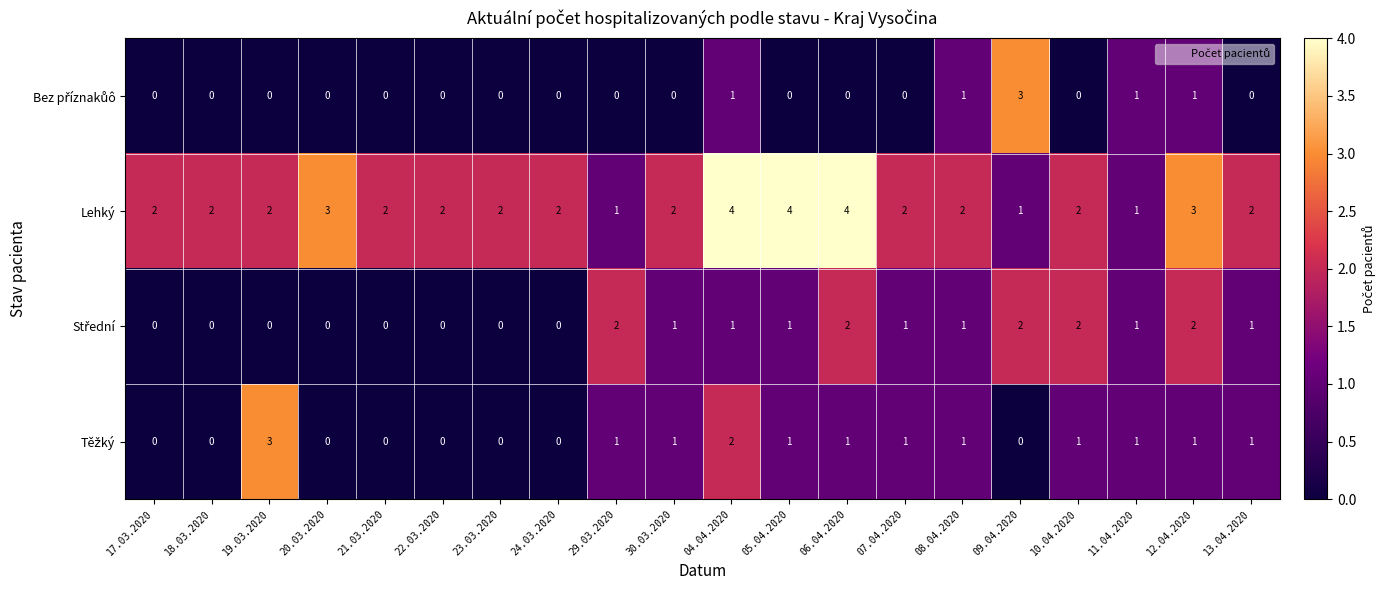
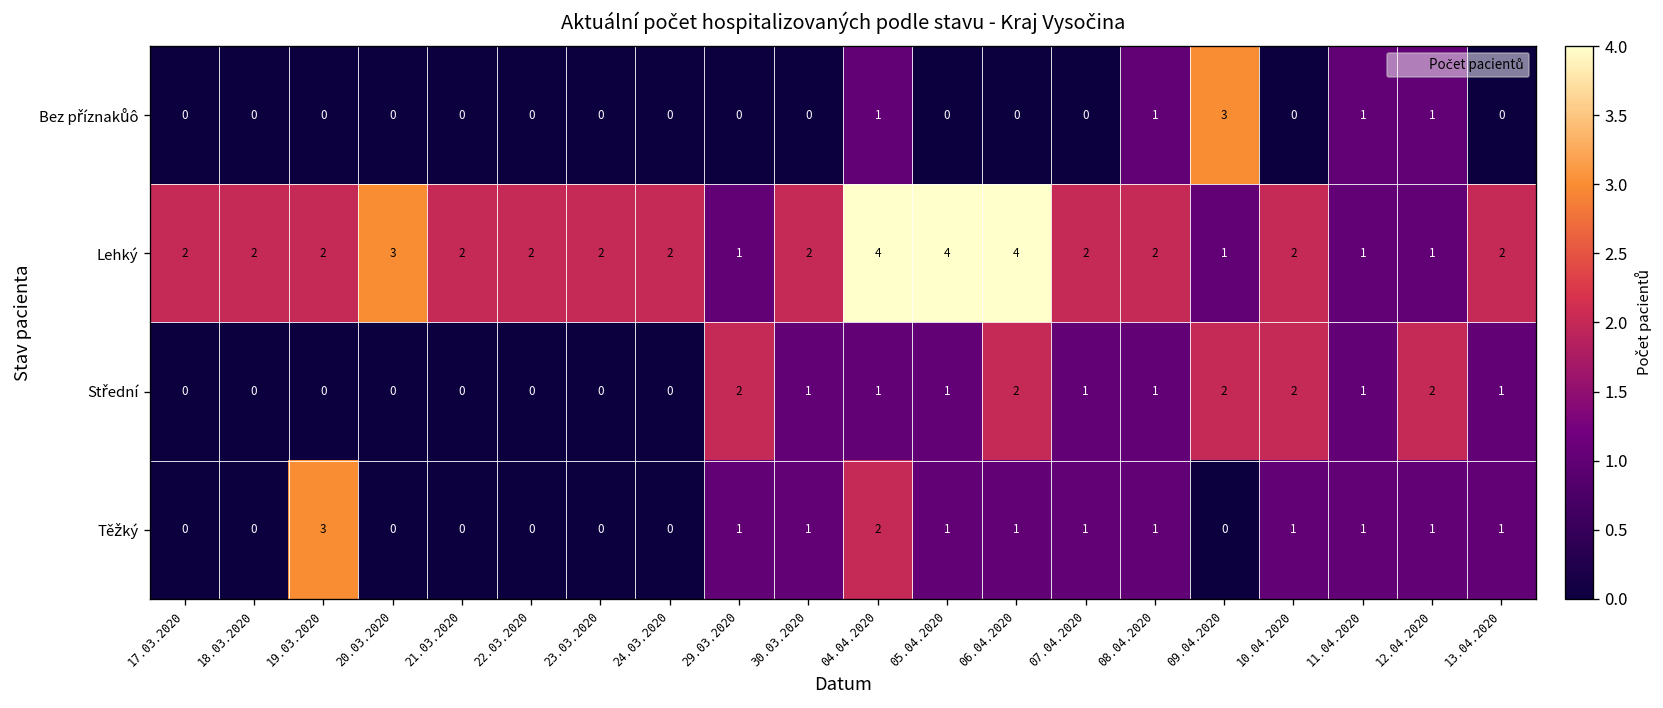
  {
    "Bez příznakůô": {
      "17.03.2020": 0,
      "18.03.2020": 0,
      "19.03.2020": 0,
      "20.03.2020": 0,
      "21.03.2020": 0,
      "22.03.2020": 0,
      "23.03.2020": 0,
      "24.03.2020": 0,
      "29.03.2020": 0,
      "30.03.2020": 0,
      "04.04.2020": 1,
      "05.04.2020": 0,
      "06.04.2020": 0,
      "07.04.2020": 0,
      "08.04.2020": 1,
      "09.04.2020": 3,
      "10.04.2020": 0,
      "11.04.2020": 1,
      "12.04.2020": 1,
      "13.04.2020": 0
    },
    "Lehký": {
      "17.03.2020": 2,
      "18.03.2020": 2,
      "19.03.2020": 2,
      "20.03.2020": 3,
      "21.03.2020": 2,
      "22.03.2020": 2,
      "23.03.2020": 2,
      "24.03.2020": 2,
      "29.03.2020": 1,
      "30.03.2020": 2,
      "04.04.2020": 4,
      "05.04.2020": 4,
      "06.04.2020": 4,
      "07.04.2020": 2,
      "08.04.2020": 2,
      "09.04.2020": 1,
      "10.04.2020": 2,
      "11.04.2020": 1,
-     "12.04.2020": 3,
+     "12.04.2020": 1,
      "13.04.2020": 2
    },
    "Střední": {
      "17.03.2020": 0,
      "18.03.2020": 0,
      "19.03.2020": 0,
      "20.03.2020": 0,
      "21.03.2020": 0,
      "22.03.2020": 0,
      "23.03.2020": 0,
      "24.03.2020": 0,
      "29.03.2020": 2,
      "30.03.2020": 1,
      "04.04.2020": 1,
      "05.04.2020": 1,
      "06.04.2020": 2,
      "07.04.2020": 1,
      "08.04.2020": 1,
      "09.04.2020": 2,
      "10.04.2020": 2,
      "11.04.2020": 1,
      "12.04.2020": 2,
      "13.04.2020": 1
    },
    "Těžký": {
      "17.03.2020": 0,
      "18.03.2020": 0,
      "19.03.2020": 3,
      "20.03.2020": 0,
      "21.03.2020": 0,
      "22.03.2020": 0,
      "23.03.2020": 0,
      "24.03.2020": 0,
      "29.03.2020": 1,
      "30.03.2020": 1,
      "04.04.2020": 2,
      "05.04.2020": 1,
      "06.04.2020": 1,
      "07.04.2020": 1,
      "08.04.2020": 1,
      "09.04.2020": 0,
      "10.04.2020": 1,
      "11.04.2020": 1,
      "12.04.2020": 1,
      "13.04.2020": 1
    }
  }
